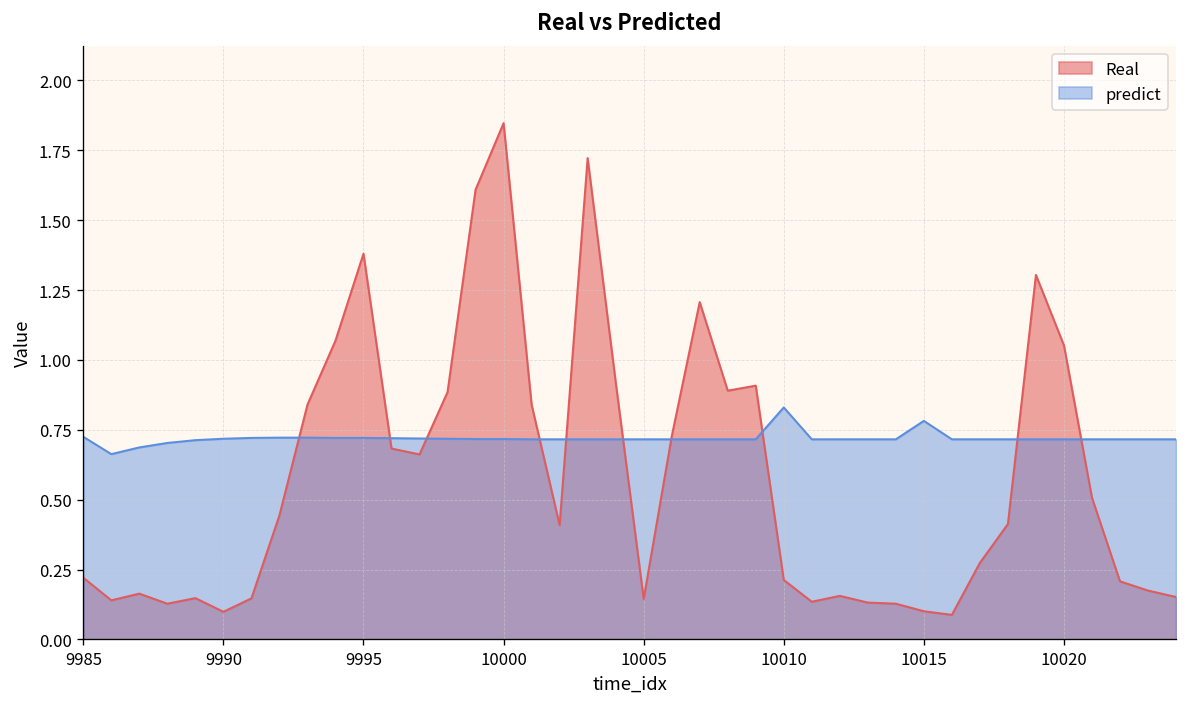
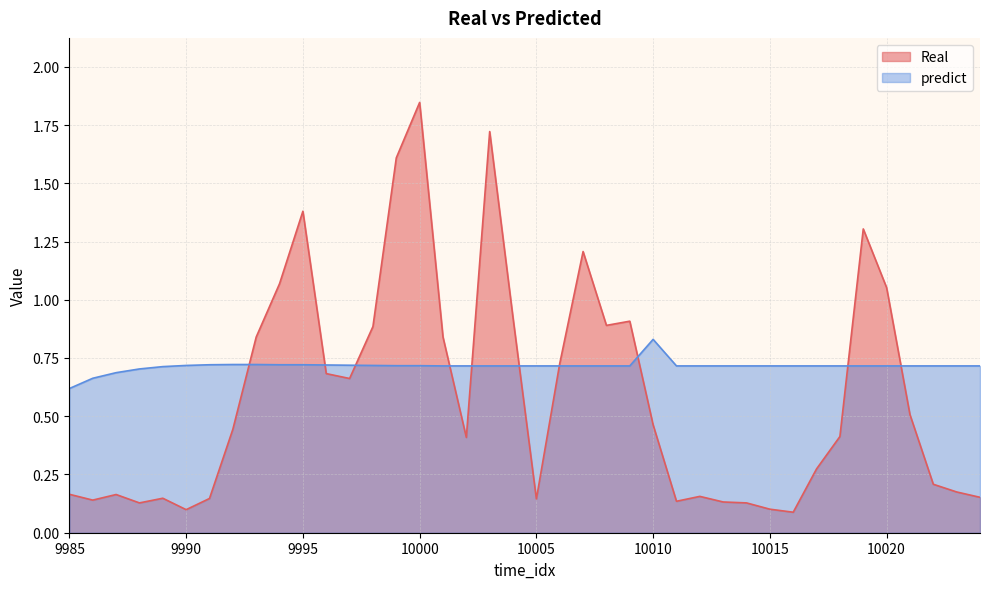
  {
    "Real": {
-     "9985": 0.22,
+     "9985": 0.17,
      "9990": 0.10,
      "9995": 1.38,
      "10000": 1.85,
      "10005": 0.15,
-     "10010": 0.21,
+     "10010": 0.46,
      "10015": 0.10,
      "10020": 1.05
    },
    "predict": {
-     "9985": 0.73,
+     "9985": 0.62,
      "9990": 0.72,
      "9995": 0.72,
      "10000": 0.72,
      "10005": 0.72,
      "10010": 0.83,
-     "10015": 0.78,
+     "10015": 0.72,
      "10020": 0.72
    }
  }
